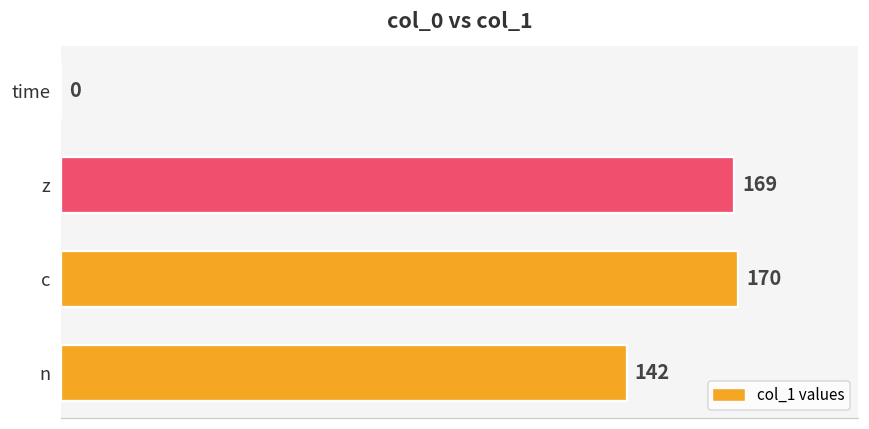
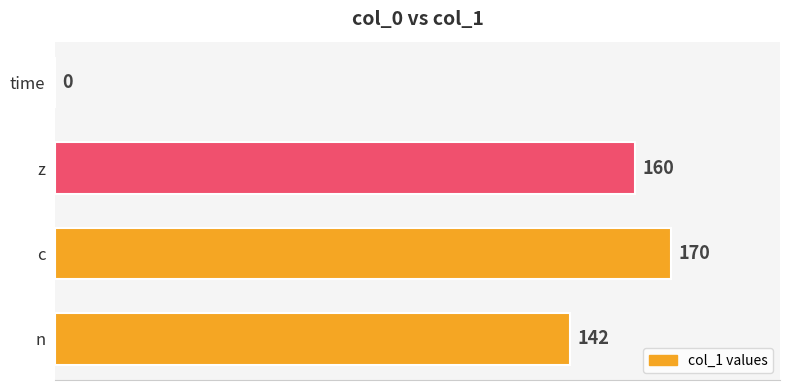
  {
    "time": 0,
-   "z": 169,
+   "z": 160,
    "c": 170,
    "n": 142
  }
